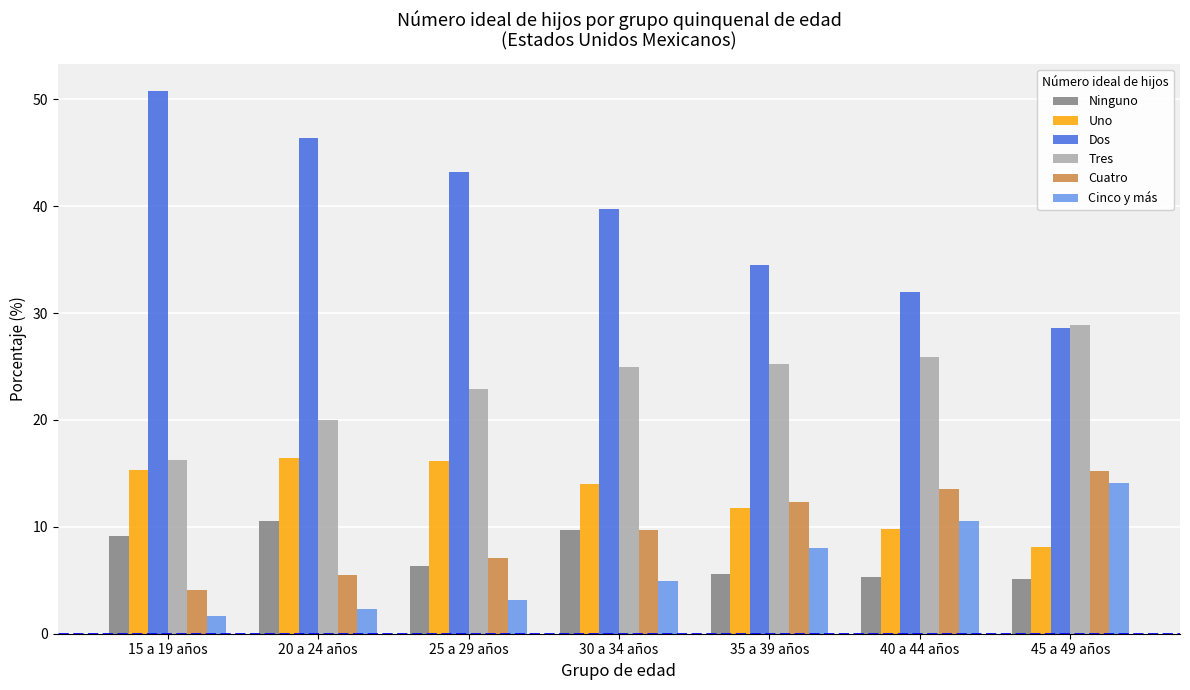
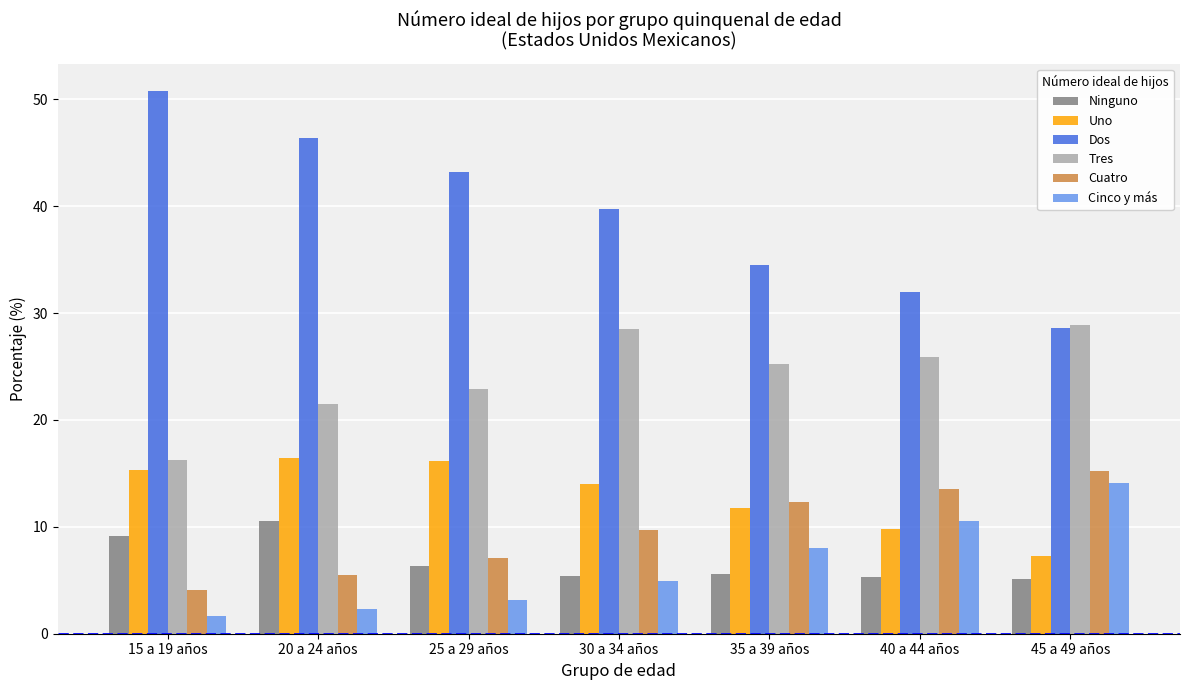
  {
    "Ninguno": {
      "15 a 19 años": 9.1,
      "20 a 24 años": 10.5,
      "25 a 29 años": 6.3,
-     "30 a 34 años": 9.7,
+     "30 a 34 años": 5.4,
      "35 a 39 años": 5.6,
      "40 a 44 años": 5.3,
      "45 a 49 años": 5.1
    },
    "Uno": {
      "15 a 19 años": 15.3,
      "20 a 24 años": 16.4,
      "25 a 29 años": 16.2,
      "30 a 34 años": 14.0,
      "35 a 39 años": 11.8,
      "40 a 44 años": 9.8,
-     "45 a 49 años": 8.1
+     "45 a 49 años": 7.3
    },
    "Tres": {
      "15 a 19 años": 16.3,
-     "20 a 24 años": 20.0,
+     "20 a 24 años": 21.5,
      "25 a 29 años": 22.9,
-     "30 a 34 años": 25.0,
+     "30 a 34 años": 28.5,
      "35 a 39 años": 25.2,
      "40 a 44 años": 25.9,
      "45 a 49 años": 28.9
    },
    "Cuatro": {
      "15 a 19 años": 4.1,
      "20 a 24 años": 5.5,
      "25 a 29 años": 7.1,
      "30 a 34 años": 9.7,
      "35 a 39 años": 12.3,
      "40 a 44 años": 13.5,
      "45 a 49 años": 15.2
    }
  }
